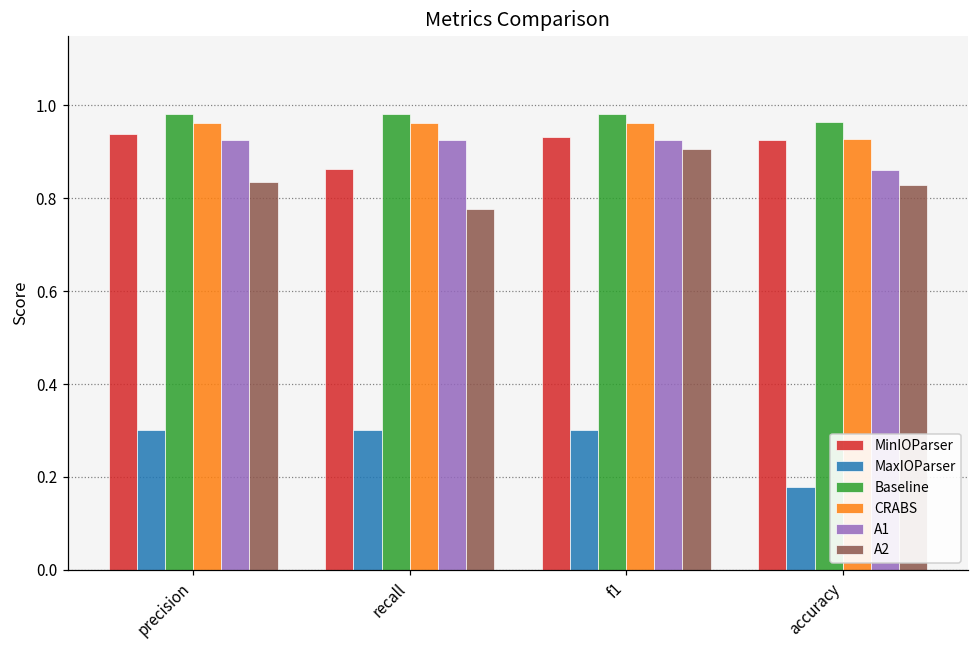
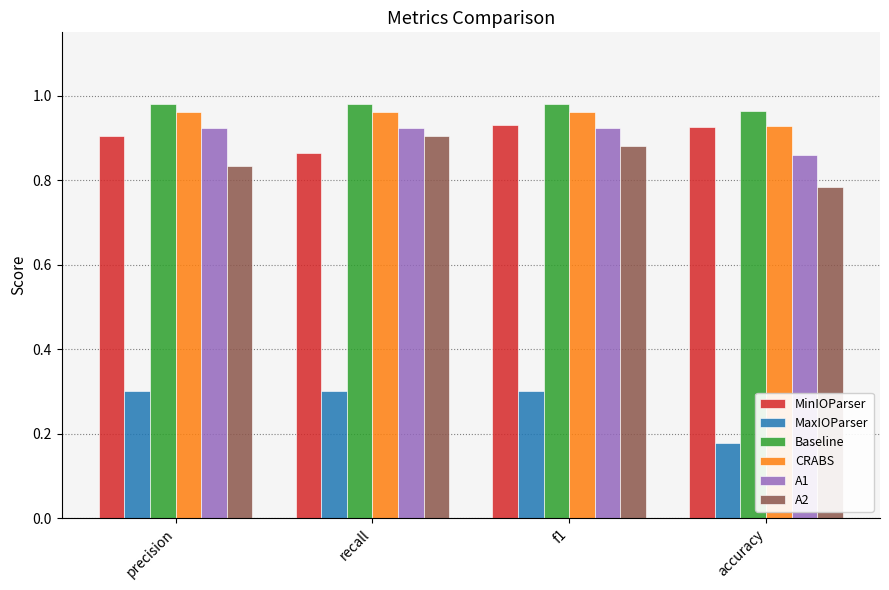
  {
    "MinIOParser": {
-     "precision": 0.94,
+     "precision": 0.91,
      "recall": 0.86,
      "f1": 0.93,
      "accuracy": 0.93
    },
    "MaxIOParser": {
      "precision": 0.30,
      "recall": 0.30,
      "f1": 0.30,
      "accuracy": 0.18
    },
    "Baseline": {
      "precision": 0.98,
      "recall": 0.98,
      "f1": 0.98,
      "accuracy": 0.96
    },
    "CRABS": {
      "precision": 0.96,
      "recall": 0.96,
      "f1": 0.96,
      "accuracy": 0.93
    },
    "A1": {
      "precision": 0.92,
      "recall": 0.92,
      "f1": 0.92,
      "accuracy": 0.86
    },
    "A2": {
      "precision": 0.83,
-     "recall": 0.78,
-     "f1": 0.91,
-     "accuracy": 0.83
+     "recall": 0.91,
+     "f1": 0.88,
+     "accuracy": 0.78
    }
  }
